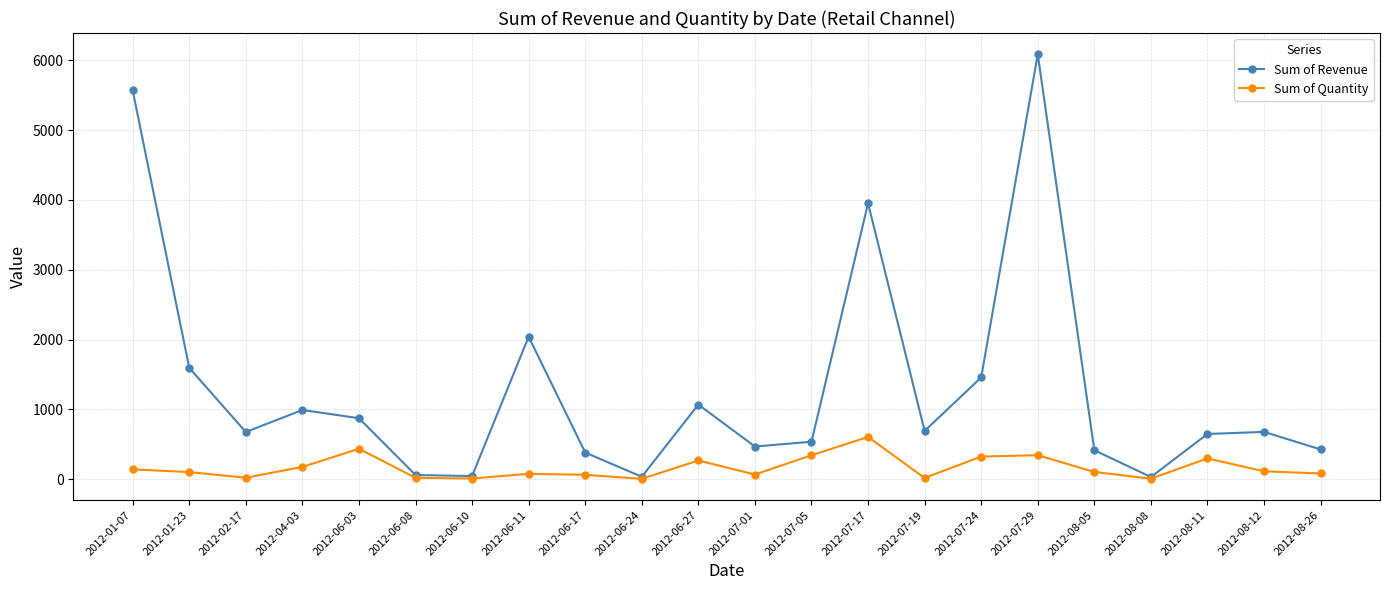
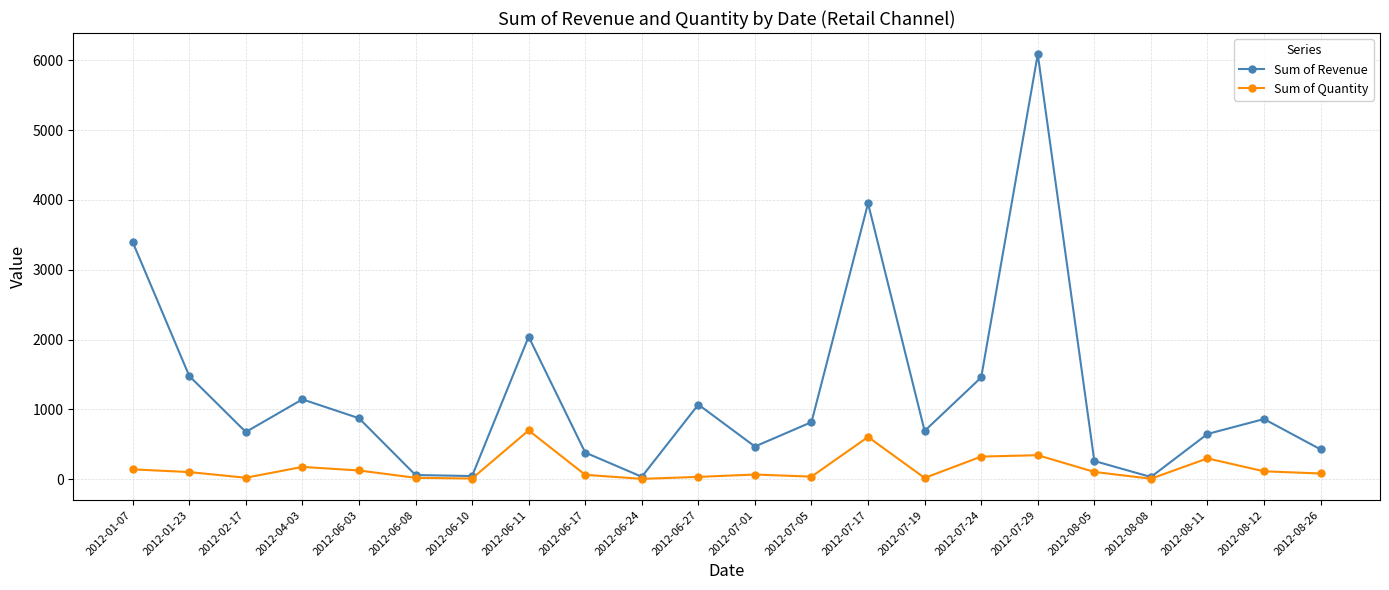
  {
    "Sum of Revenue": {
-     "2012-01-07": 5600,
-     "2012-01-23": 1600,
+     "2012-01-07": 3400,
+     "2012-01-23": 1500,
      "2012-02-17": 700,
-     "2012-04-03": 1000,
+     "2012-04-03": 1100,
      "2012-06-03": 900,
      "2012-06-08": 100,
      "2012-06-11": 2000,
      "2012-06-17": 400,
      "2012-06-27": 1100,
      "2012-07-01": 500,
-     "2012-07-05": 500,
+     "2012-07-05": 800,
      "2012-07-17": 4000,
      "2012-07-19": 700,
      "2012-07-24": 1500,
      "2012-07-29": 6100,
-     "2012-08-05": 400,
+     "2012-08-05": 300,
      "2012-08-11": 600,
-     "2012-08-12": 700,
+     "2012-08-12": 900,
      "2012-08-26": 400
    },
    "Sum of Quantity": {
      "2012-01-07": 100,
      "2012-01-23": 100,
      "2012-02-17": 0,
      "2012-04-03": 200,
-     "2012-06-03": 400,
+     "2012-06-03": 100,
      "2012-06-08": 0,
-     "2012-06-11": 100,
+     "2012-06-11": 700,
      "2012-06-17": 100,
-     "2012-06-27": 300,
+     "2012-06-27": 0,
      "2012-07-01": 100,
-     "2012-07-05": 300,
+     "2012-07-05": 0,
      "2012-07-17": 600,
      "2012-07-19": 0,
      "2012-07-24": 300,
      "2012-07-29": 300,
      "2012-08-05": 100,
      "2012-08-11": 300,
      "2012-08-12": 100,
      "2012-08-26": 100
    }
  }
